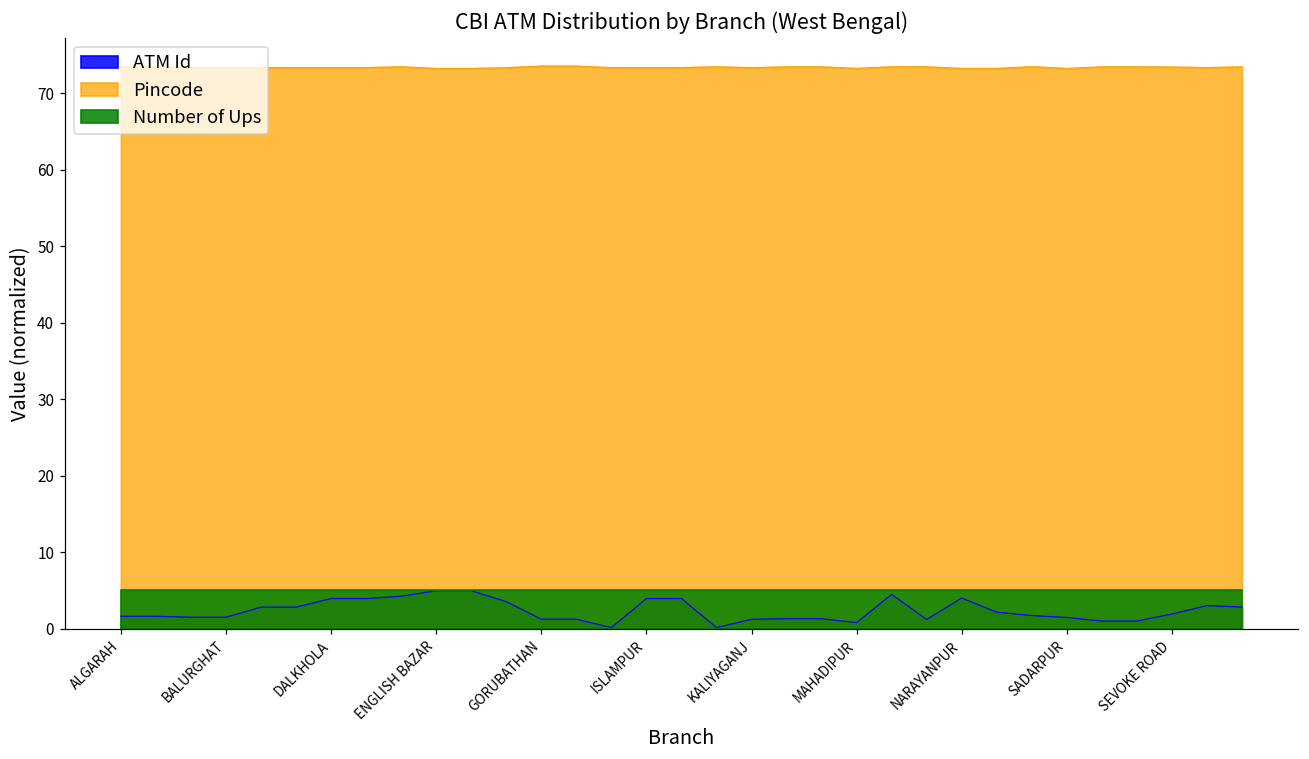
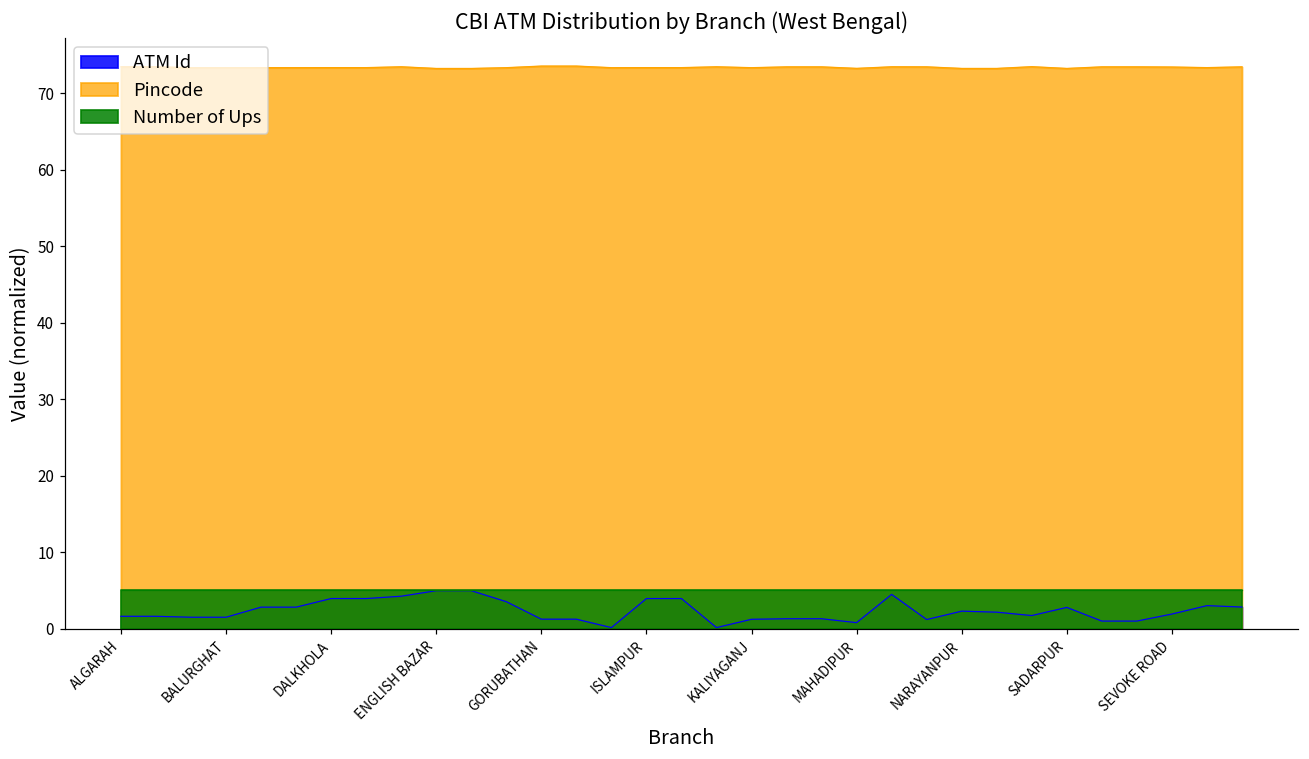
  {
    "ATM Id": {
      "KALIYAGANJ": 1,
      "MAHADIPUR": 1,
-     "NARAYANPUR": 4,
-     "SADARPUR": 1,
+     "NARAYANPUR": 2,
+     "SADARPUR": 3,
      "SEVOKE ROAD": 2
    },
    "Pincode": {
      "KALIYAGANJ": 73,
      "MAHADIPUR": 73,
      "NARAYANPUR": 73,
      "SADARPUR": 73,
      "SEVOKE ROAD": 73
    },
    "Number of Ups": {
      "KALIYAGANJ": 5,
      "MAHADIPUR": 5,
      "NARAYANPUR": 5,
      "SADARPUR": 5,
      "SEVOKE ROAD": 5
    }
  }
